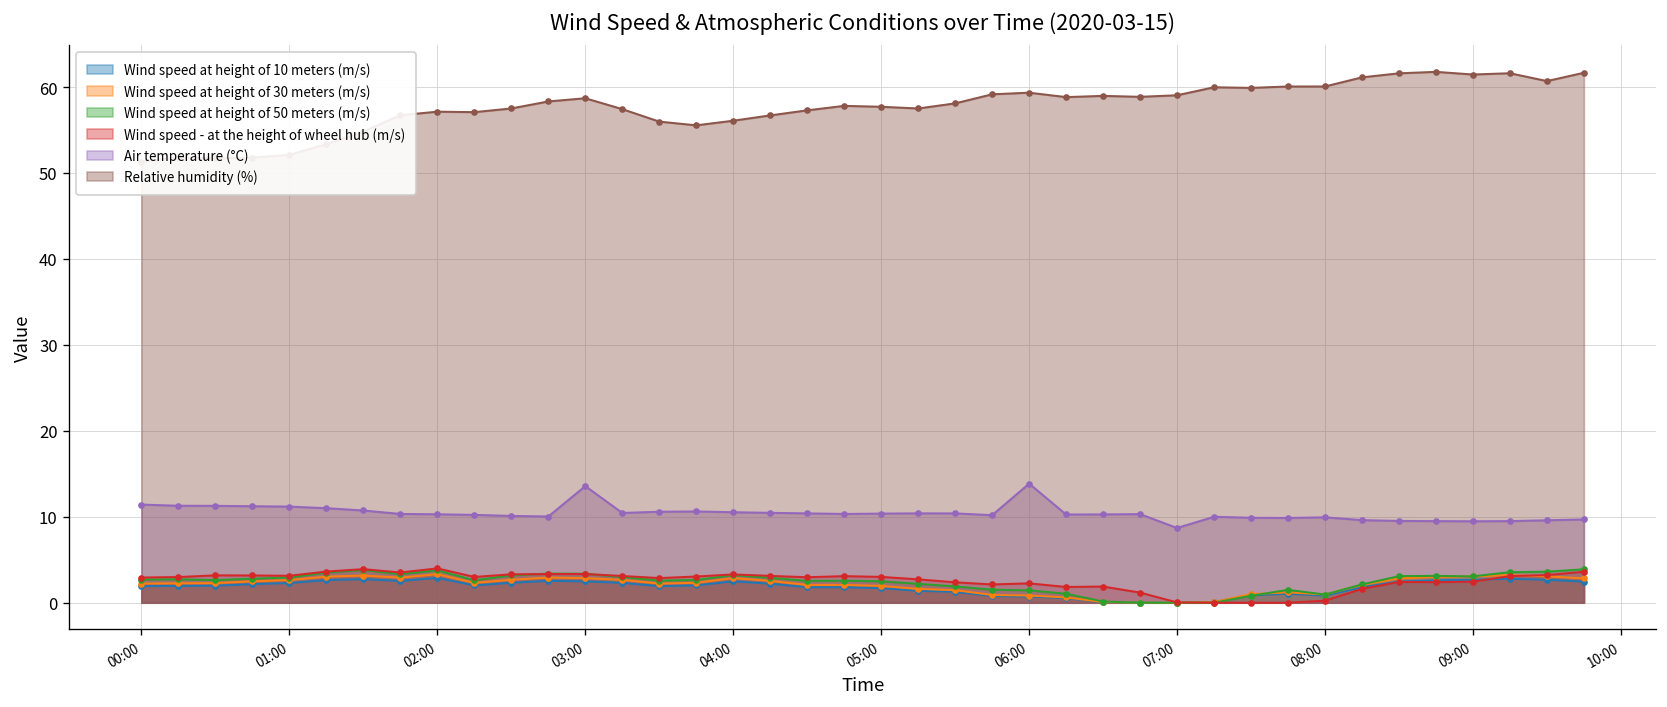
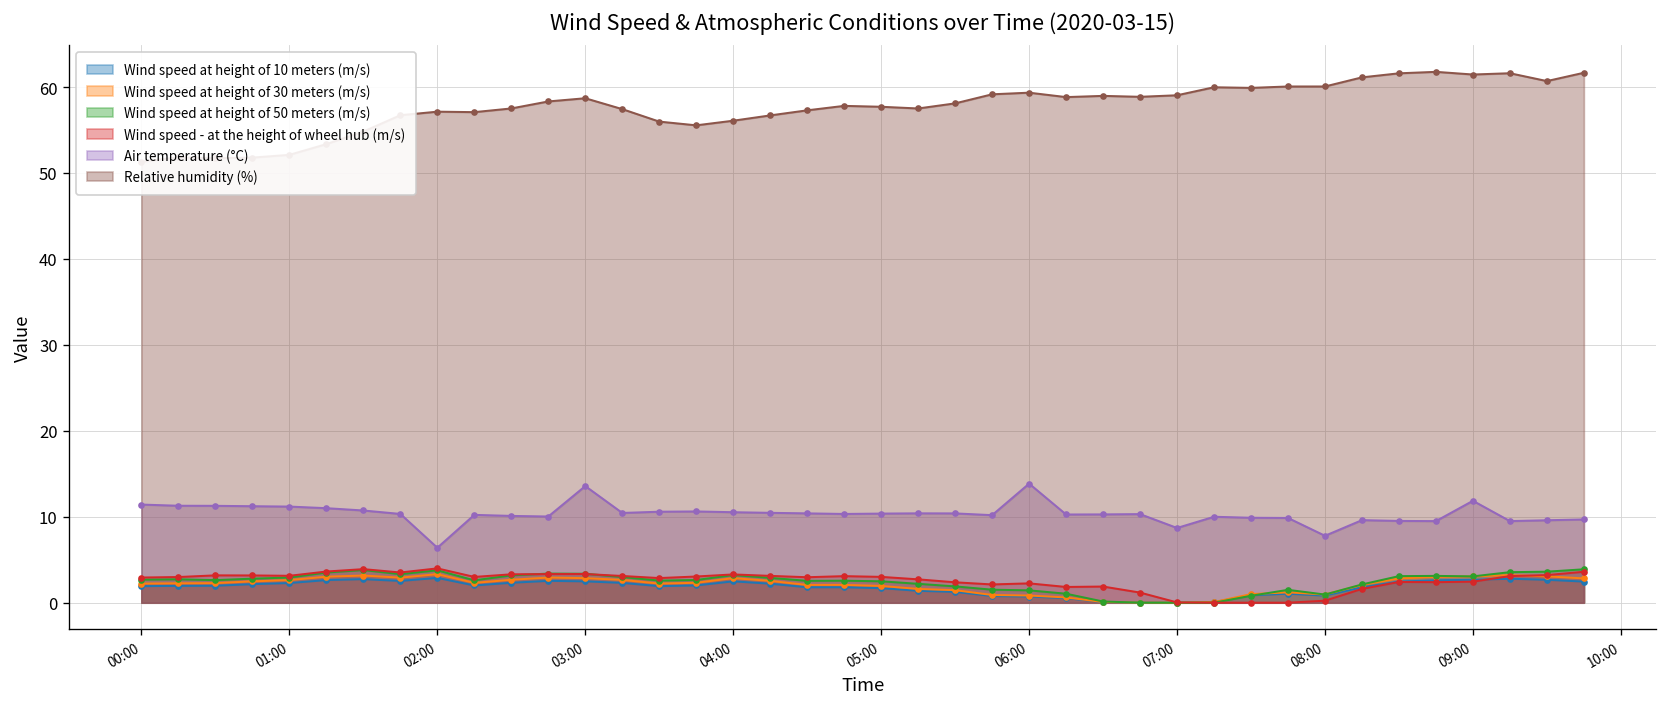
  {
    "Wind speed at height of 10 meters (m/s)": {
      "02:00": 3,
      "03:00": 2,
      "04:00": 2
    },
    "Wind speed at height of 50 meters (m/s)": {
      "05:00": 2,
      "06:00": 1
    },
    "Air temperature (°C)": {
      "00:00": 11,
      "01:00": 11,
-     "02:00": 10,
+     "02:00": 6,
      "03:00": 14,
      "04:00": 11,
      "05:00": 10,
      "06:00": 14,
      "07:00": 9,
-     "08:00": 10,
-     "09:00": 9
+     "08:00": 8,
+     "09:00": 12
    }
  }
